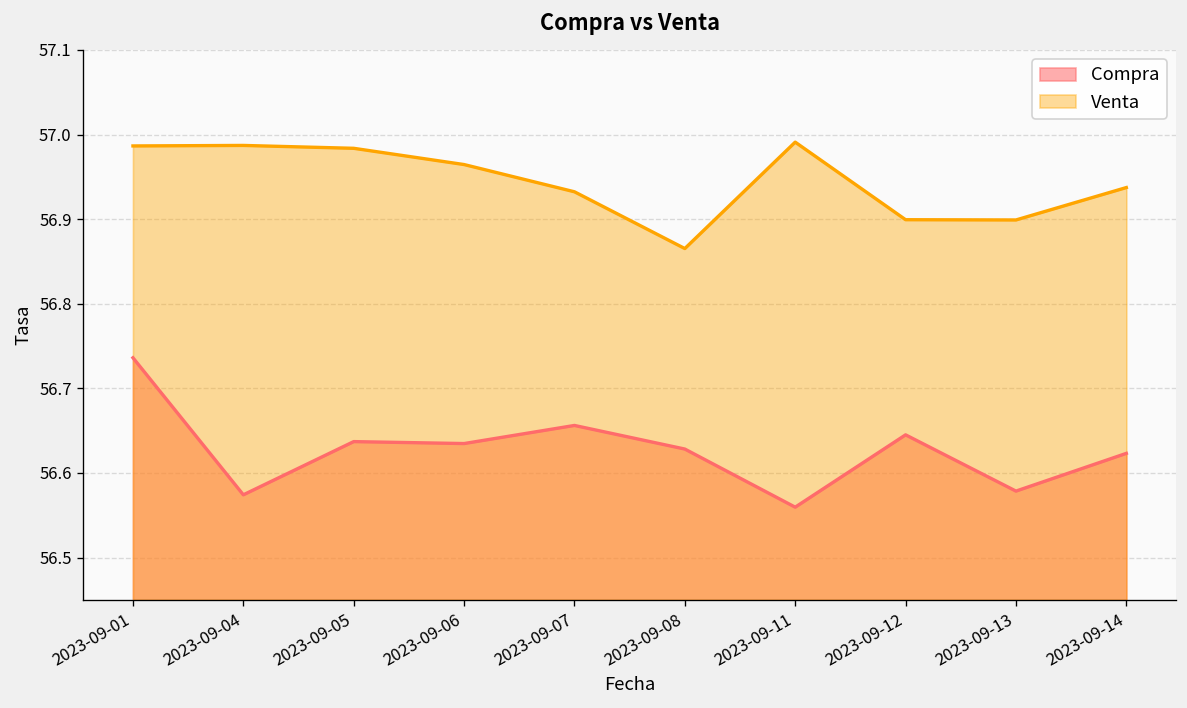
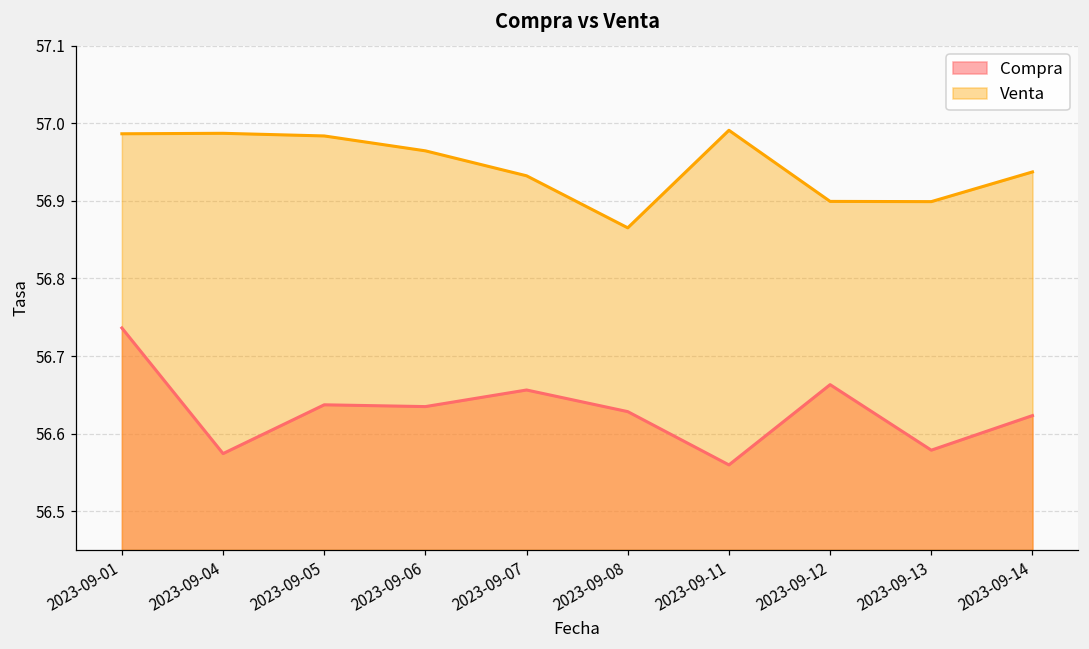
  {
    "Compra": {
      "2023-09-01": 56.74,
      "2023-09-04": 56.57,
      "2023-09-05": 56.64,
      "2023-09-06": 56.63,
      "2023-09-07": 56.66,
      "2023-09-08": 56.63,
      "2023-09-11": 56.56,
-     "2023-09-12": 56.65,
+     "2023-09-12": 56.66,
      "2023-09-13": 56.58,
      "2023-09-14": 56.62
    },
    "Venta": {
      "2023-09-01": 56.99,
      "2023-09-04": 56.99,
      "2023-09-05": 56.98,
      "2023-09-06": 56.96,
      "2023-09-07": 56.93,
      "2023-09-08": 56.87,
      "2023-09-11": 56.99,
      "2023-09-12": 56.90,
      "2023-09-13": 56.90,
      "2023-09-14": 56.94
    }
  }
